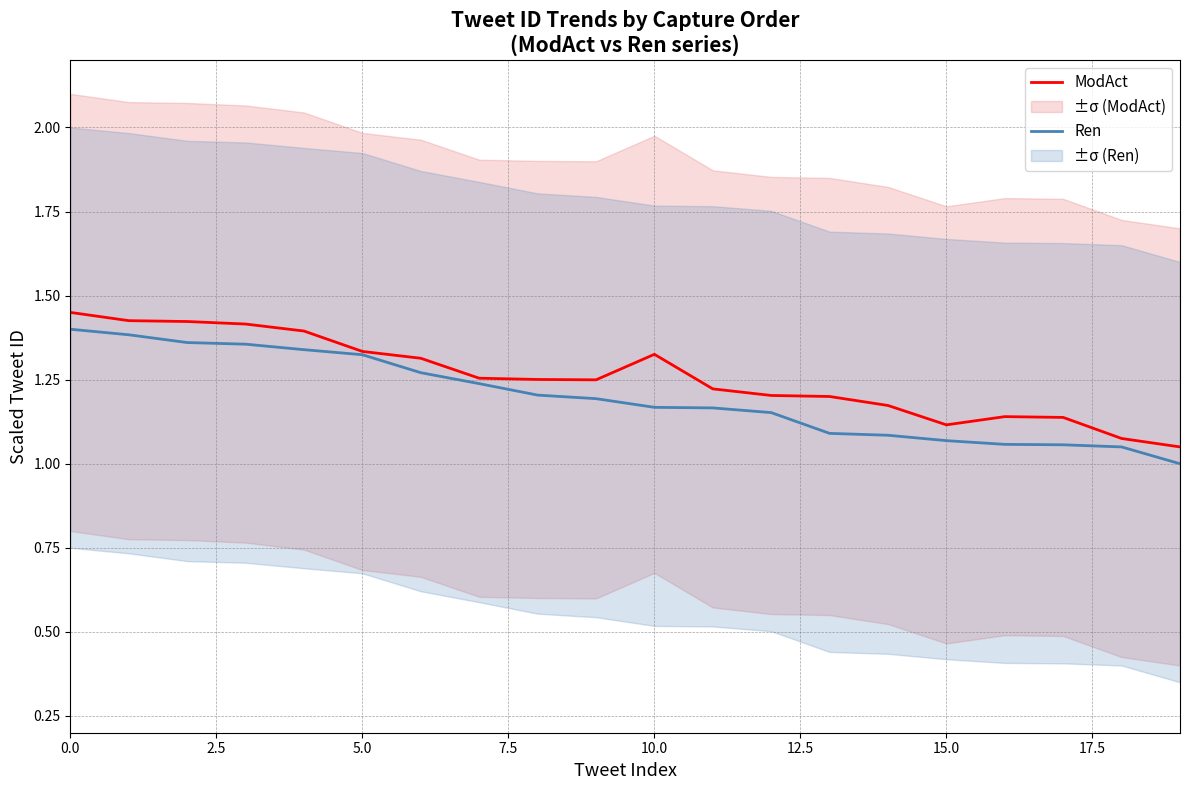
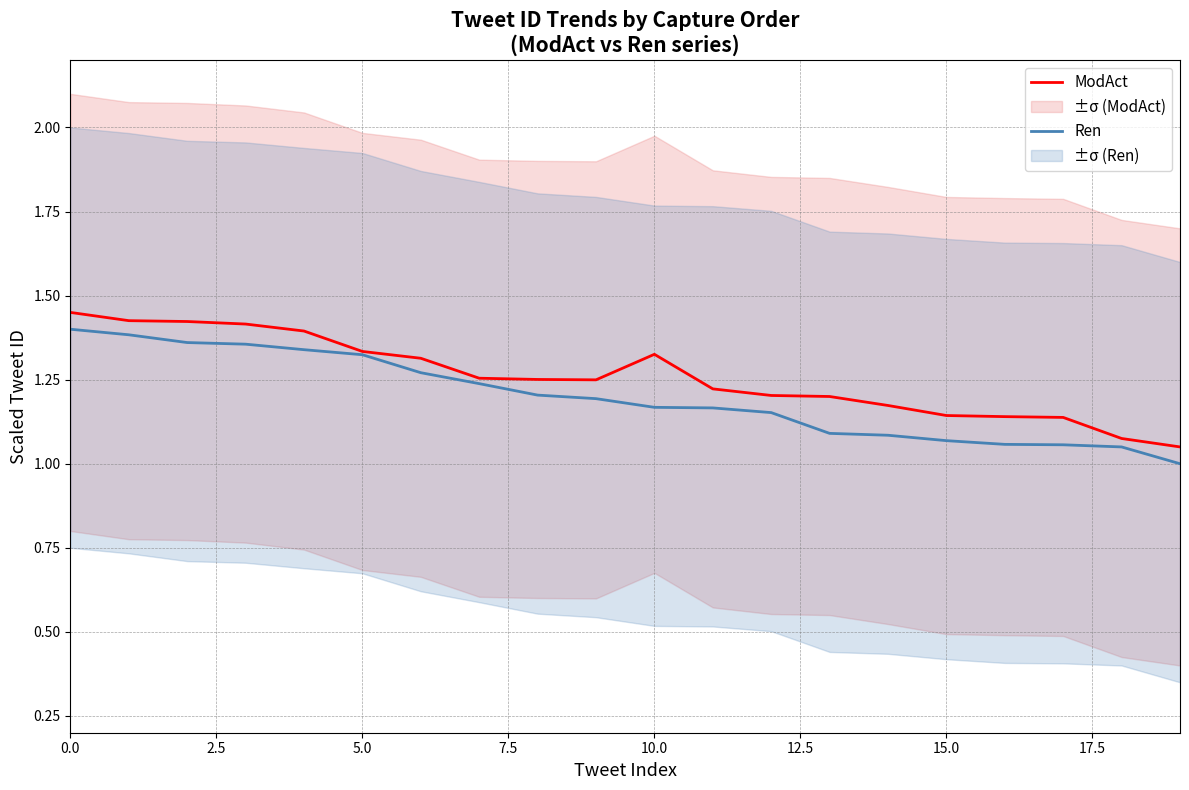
  {
    "ModAct": {
      "0.0": 1.45,
      "5.0": 1.33,
      "10.0": 1.33,
-     "15.0": 1.12
+     "15.0": 1.14
    }
  }
